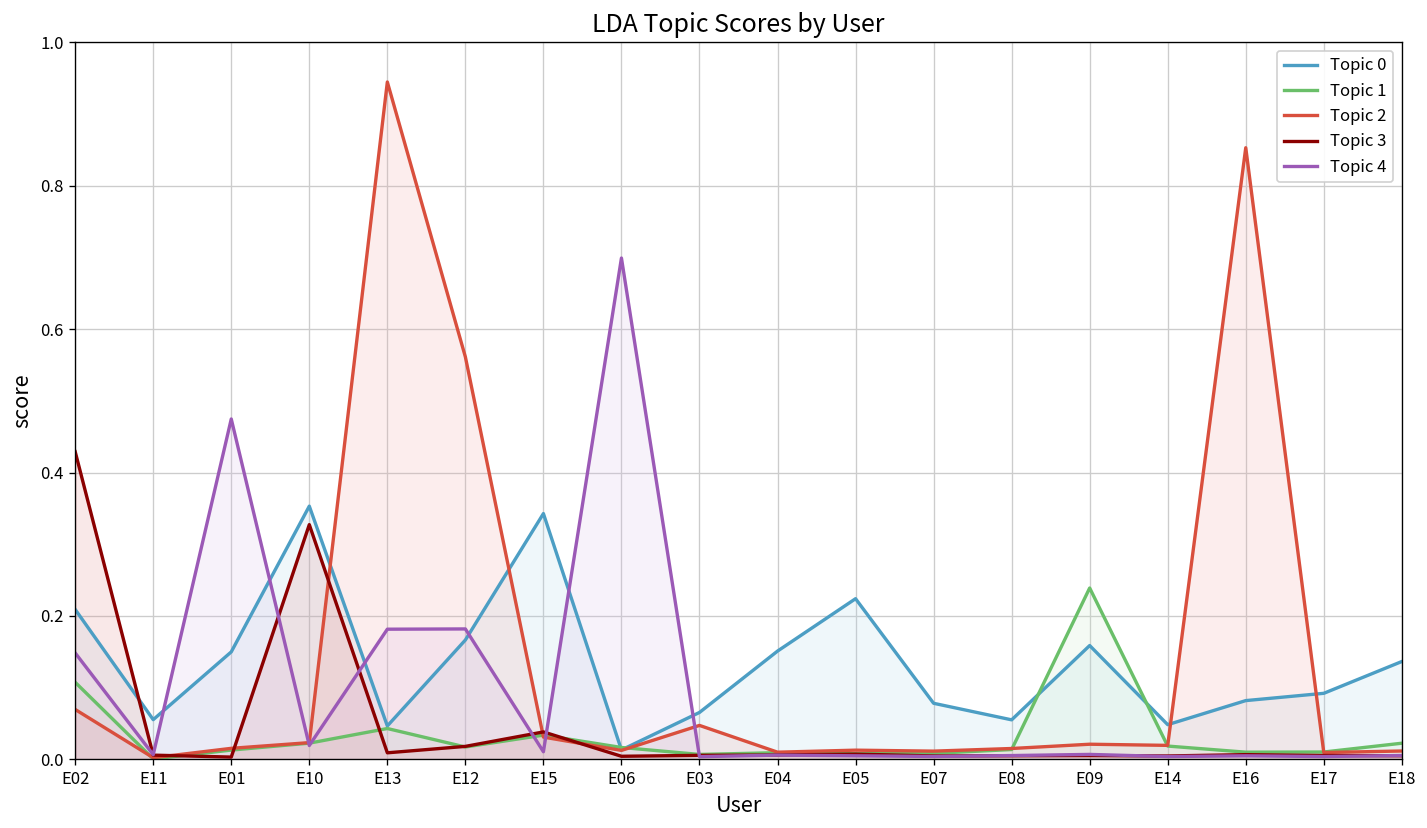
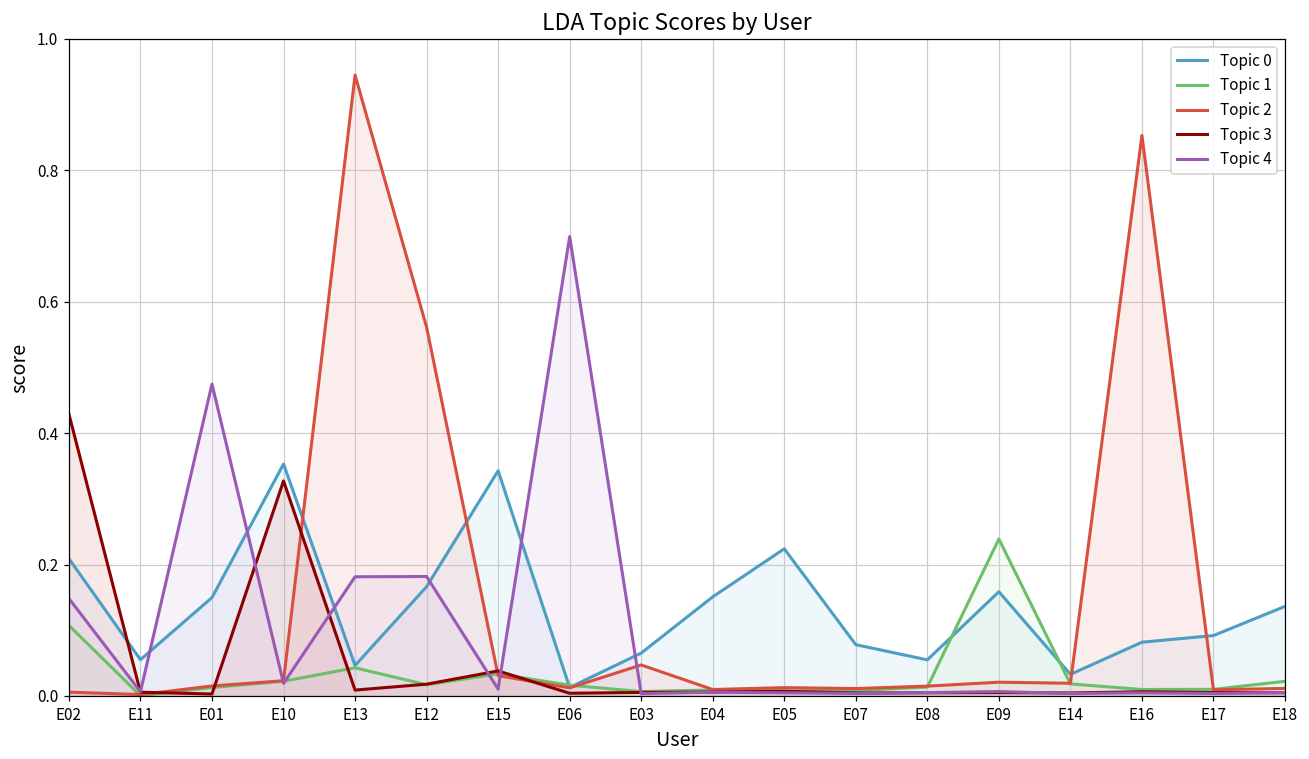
  {
    "Topic 0": {
      "E02": 0.21,
      "E11": 0.06,
      "E01": 0.15,
      "E10": 0.35,
      "E12": 0.17,
      "E15": 0.34,
      "E03": 0.07,
      "E04": 0.15,
      "E05": 0.22,
      "E07": 0.08,
      "E08": 0.05,
      "E09": 0.16,
-     "E14": 0.05,
+     "E14": 0.03,
      "E16": 0.08,
      "E17": 0.09,
      "E18": 0.14
    },
    "Topic 1": {
      "E02": 0.11,
      "E09": 0.24,
      "E18": 0.02
    },
    "Topic 2": {
-     "E02": 0.07,
+     "E02": 0.01,
      "E13": 0.94,
      "E12": 0.56,
      "E03": 0.05,
      "E05": 0.01,
      "E09": 0.02,
      "E16": 0.85,
      "E18": 0.01
    },
    "Topic 3": {
      "E02": 0.43,
      "E01": 0.00,
      "E10": 0.33,
      "E13": 0.01,
      "E15": 0.04,
      "E06": 0.00
    },
    "Topic 4": {
      "E02": 0.15,
      "E01": 0.47,
      "E13": 0.18,
      "E12": 0.18,
      "E15": 0.01,
      "E06": 0.70
    }
  }
